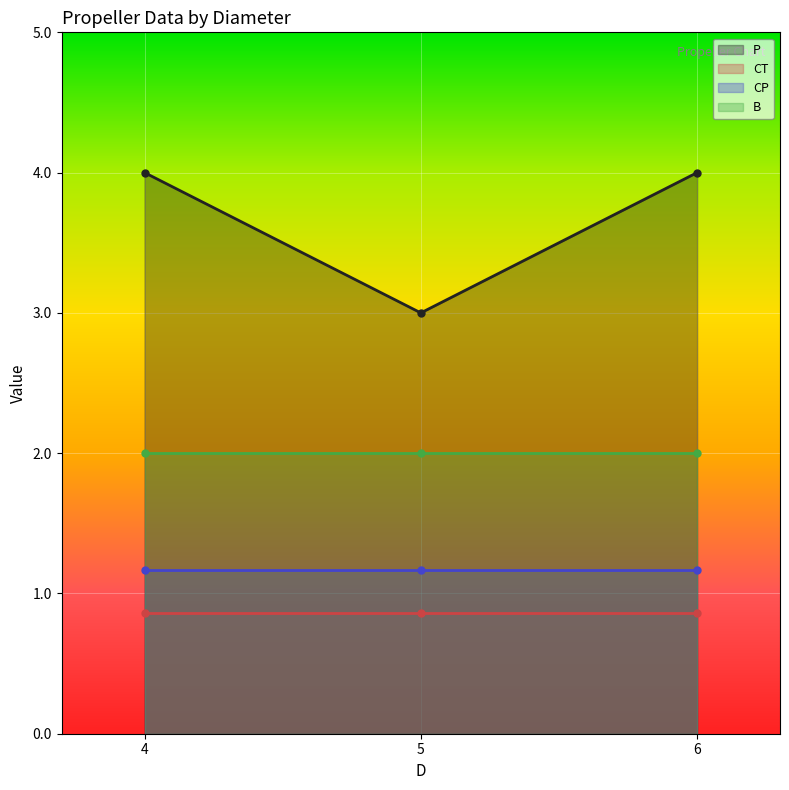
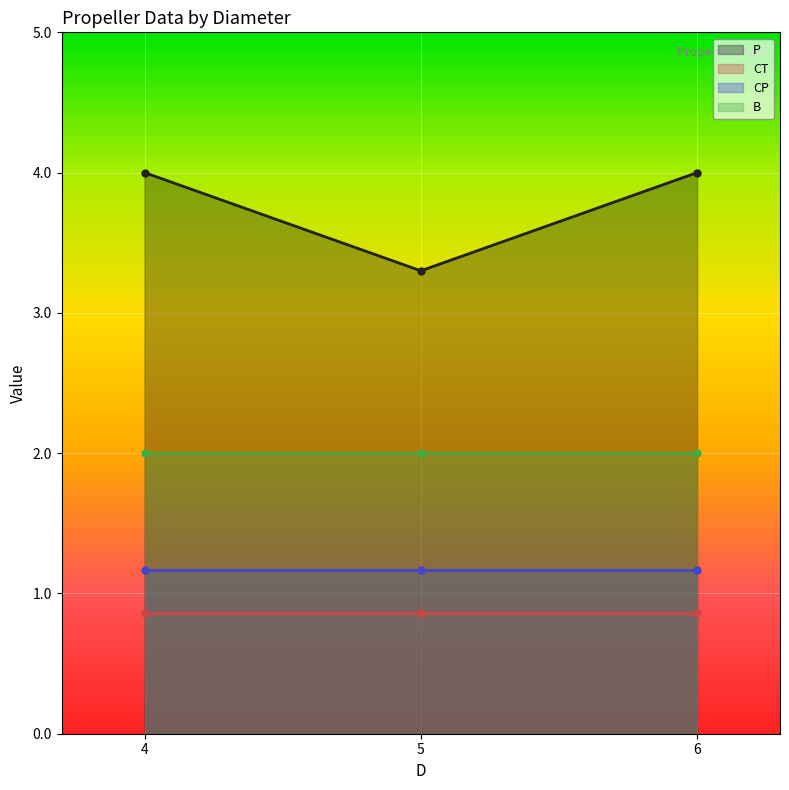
  {
    "P": {
      "4": 4.0,
-     "5": 3.0,
+     "5": 3.3,
      "6": 4.0
    },
    "CT": {
      "4": 0.86,
      "5": 0.86,
      "6": 0.86
    },
    "CP": {
      "4": 1.17,
      "5": 1.17,
      "6": 1.17
    },
    "B": {
      "4": 2.0,
      "5": 2.0,
      "6": 2.0
    }
  }
